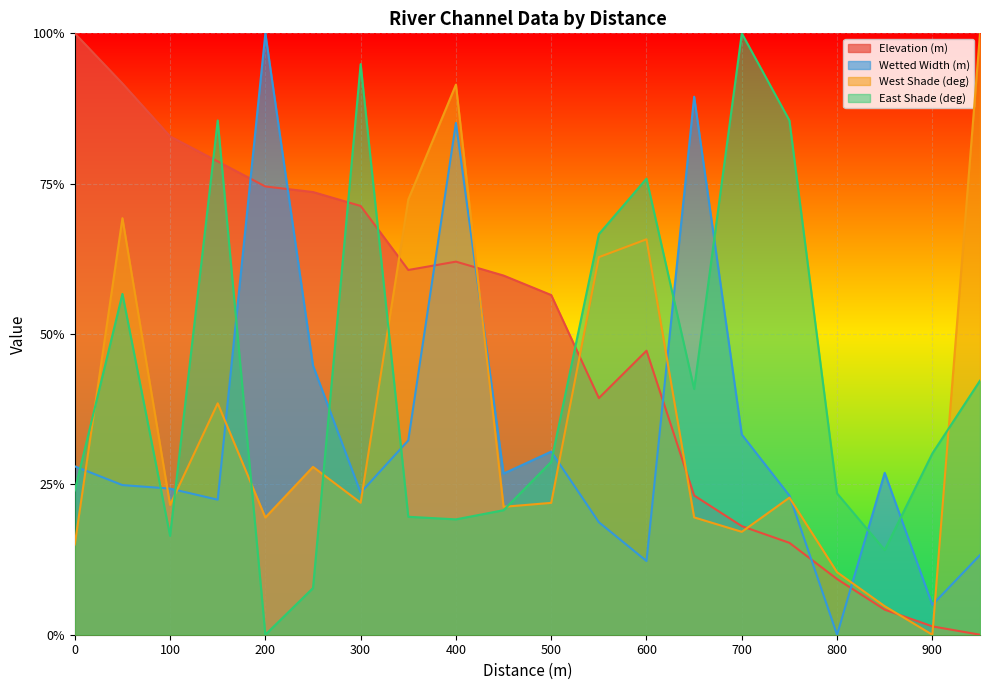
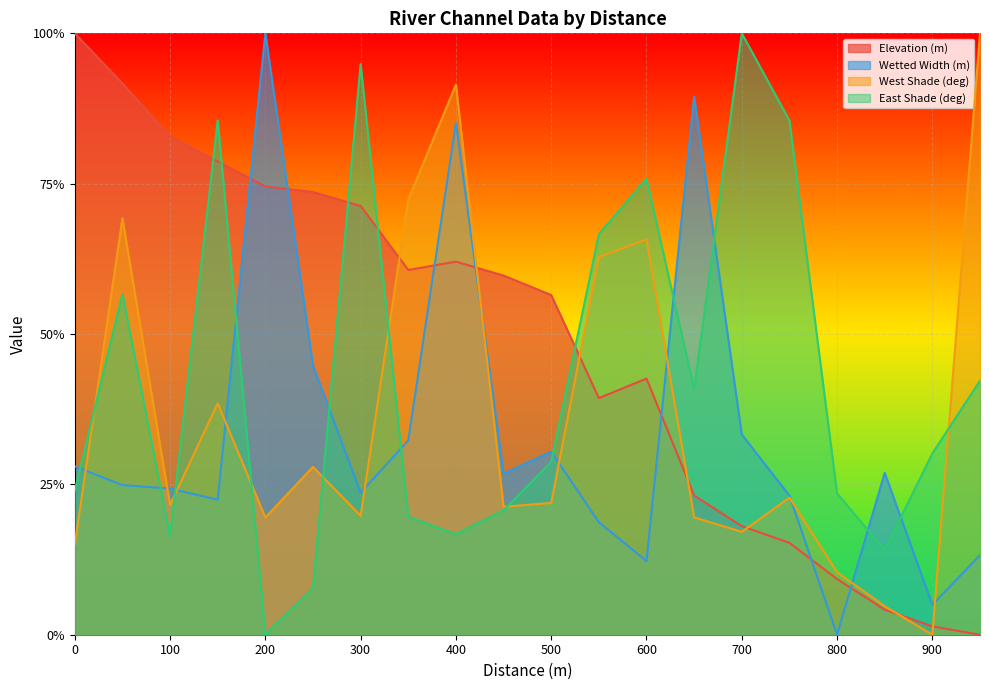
  {
    "Elevation (m)": {
      "0": "100%",
      "100": "83%",
      "200": "75%",
      "300": "71%",
      "400": "62%",
      "500": "56%",
-     "600": "47%",
+     "600": "43%",
      "700": "18%",
      "800": "9%",
      "900": "1%"
    },
    "Wetted Width (m)": {
      "0": "28%",
      "100": "24%",
      "200": "100%",
      "300": "24%",
      "400": "85%",
      "500": "30%",
      "600": "12%",
      "700": "33%",
      "800": "0%",
      "900": "5%"
    },
    "West Shade (deg)": {
      "0": "15%",
      "100": "22%",
      "200": "19%",
-     "300": "22%",
+     "300": "20%",
      "400": "91%",
      "500": "22%",
      "600": "66%",
      "700": "17%",
      "800": "10%",
      "900": "0%"
    },
    "East Shade (deg)": {
      "0": "24%",
      "100": "16%",
      "200": "0%",
      "300": "95%",
-     "400": "19%",
+     "400": "17%",
      "500": "29%",
      "600": "76%",
      "700": "100%",
      "800": "24%",
      "900": "30%"
    }
  }
